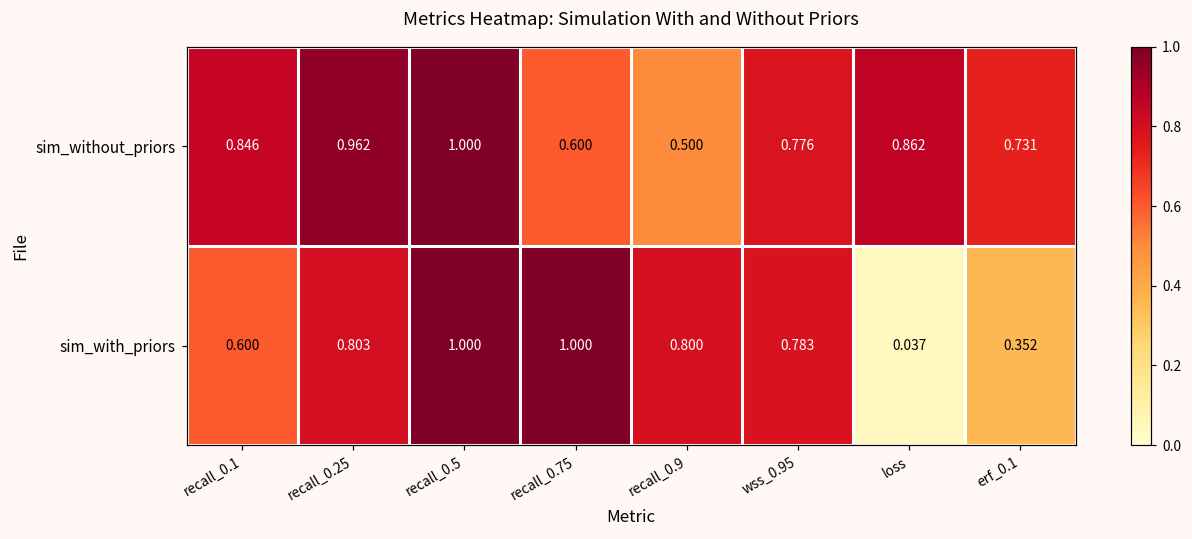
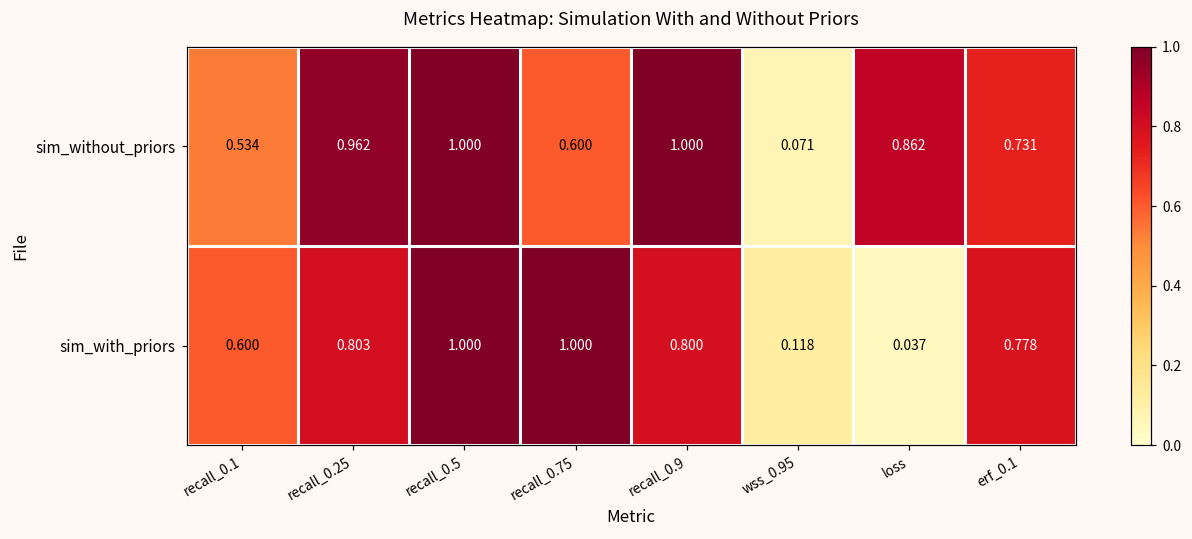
  {
    "sim_without_priors": {
-     "recall_0.1": 0.846,
+     "recall_0.1": 0.534,
      "recall_0.25": 0.962,
      "recall_0.5": 1.000,
      "recall_0.75": 0.600,
-     "recall_0.9": 0.500,
-     "wss_0.95": 0.776,
+     "recall_0.9": 1.000,
+     "wss_0.95": 0.071,
      "loss": 0.862,
      "erf_0.1": 0.731
    },
    "sim_with_priors": {
      "recall_0.1": 0.600,
      "recall_0.25": 0.803,
      "recall_0.5": 1.000,
      "recall_0.75": 1.000,
      "recall_0.9": 0.800,
-     "wss_0.95": 0.783,
+     "wss_0.95": 0.118,
      "loss": 0.037,
-     "erf_0.1": 0.352
+     "erf_0.1": 0.778
    }
  }
